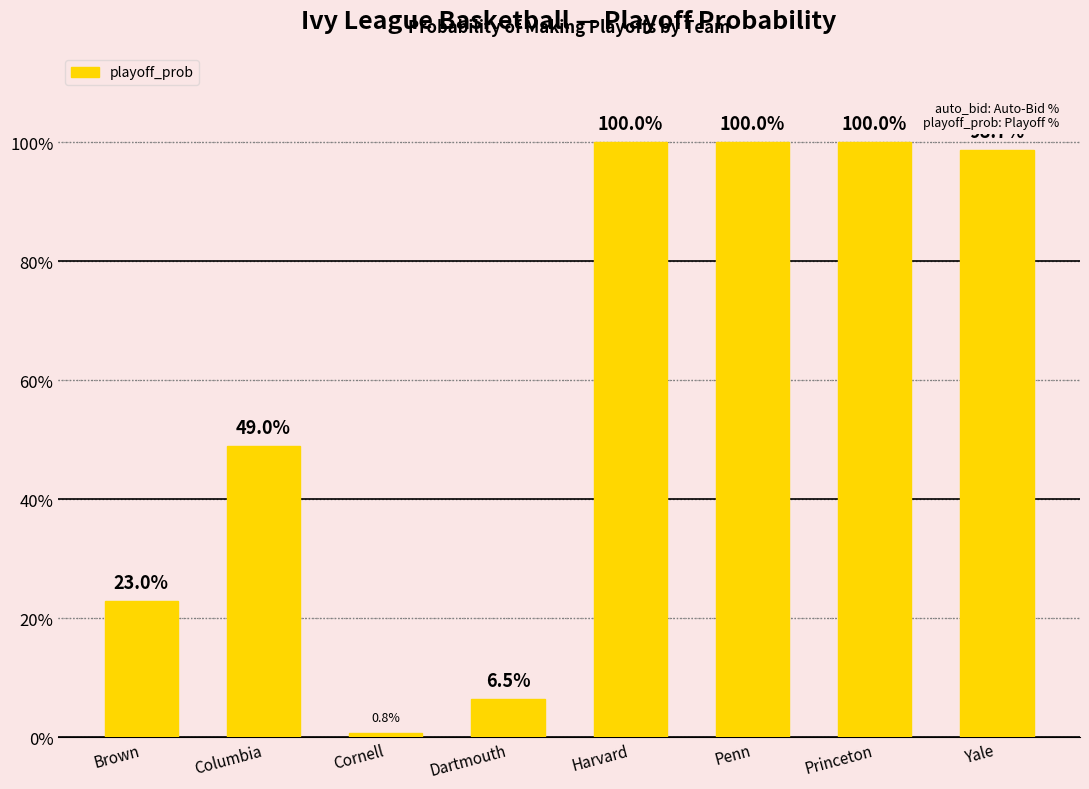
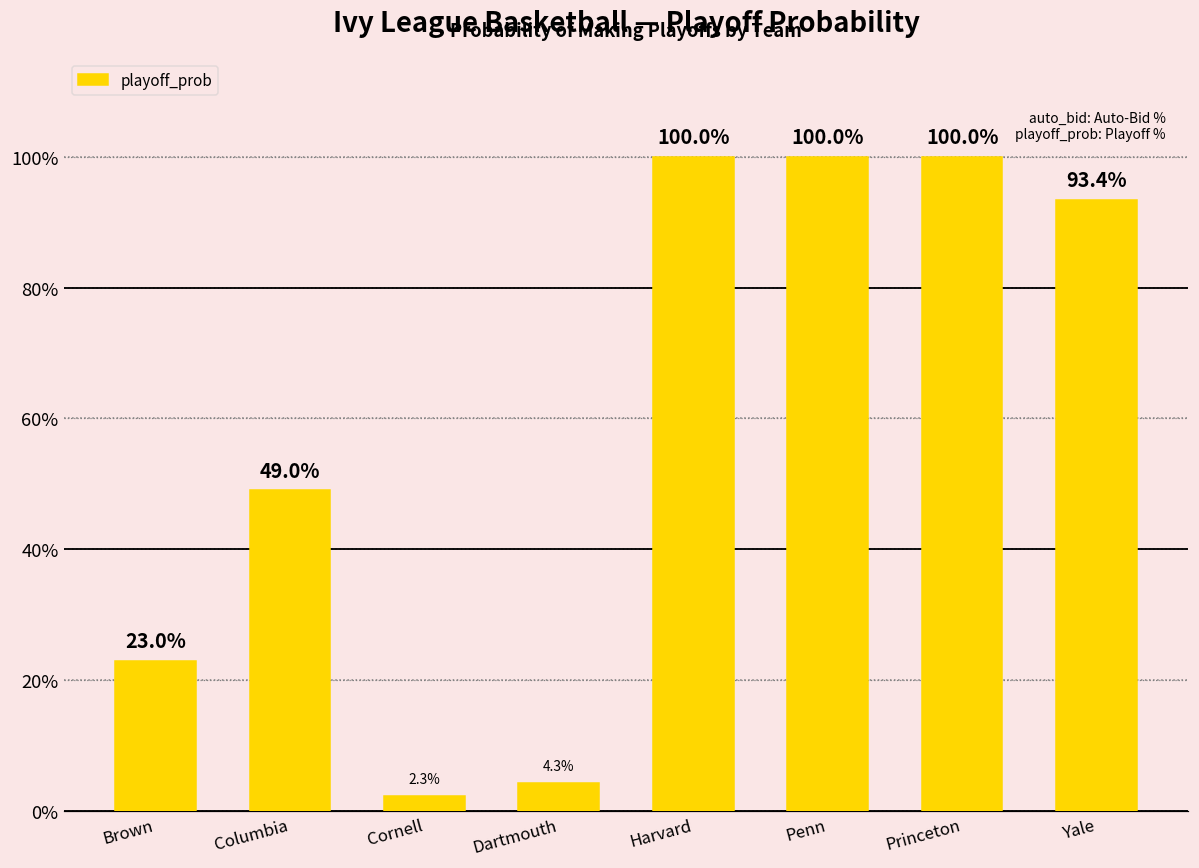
  {
    "Brown": "23.0%",
    "Columbia": "49.0%",
-   "Cornell": "0.8%",
-   "Dartmouth": "6.5%",
+   "Cornell": "2.3%",
+   "Dartmouth": "4.3%",
    "Harvard": "100.0%",
    "Penn": "100.0%",
    "Princeton": "100.0%",
-   "Yale": "99%"
+   "Yale": "93%"
  }
